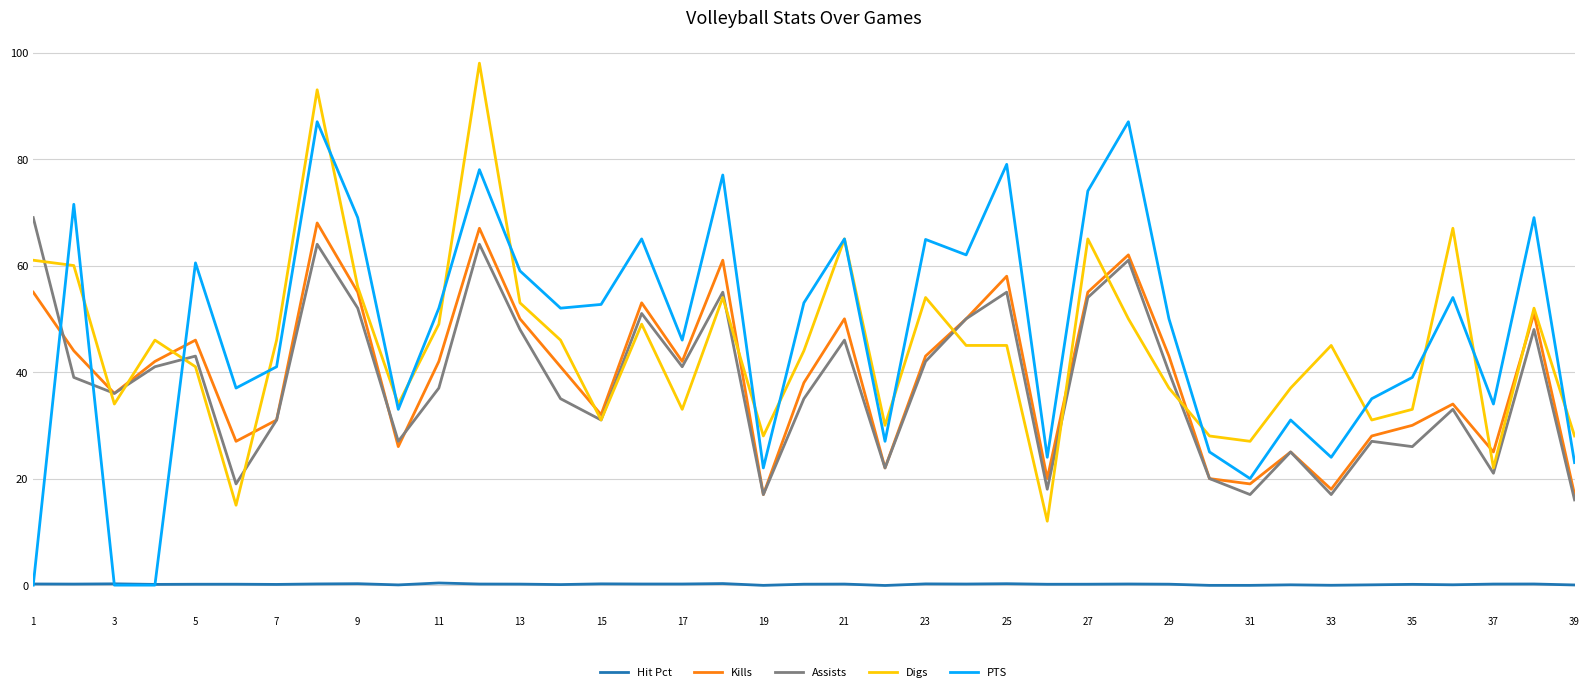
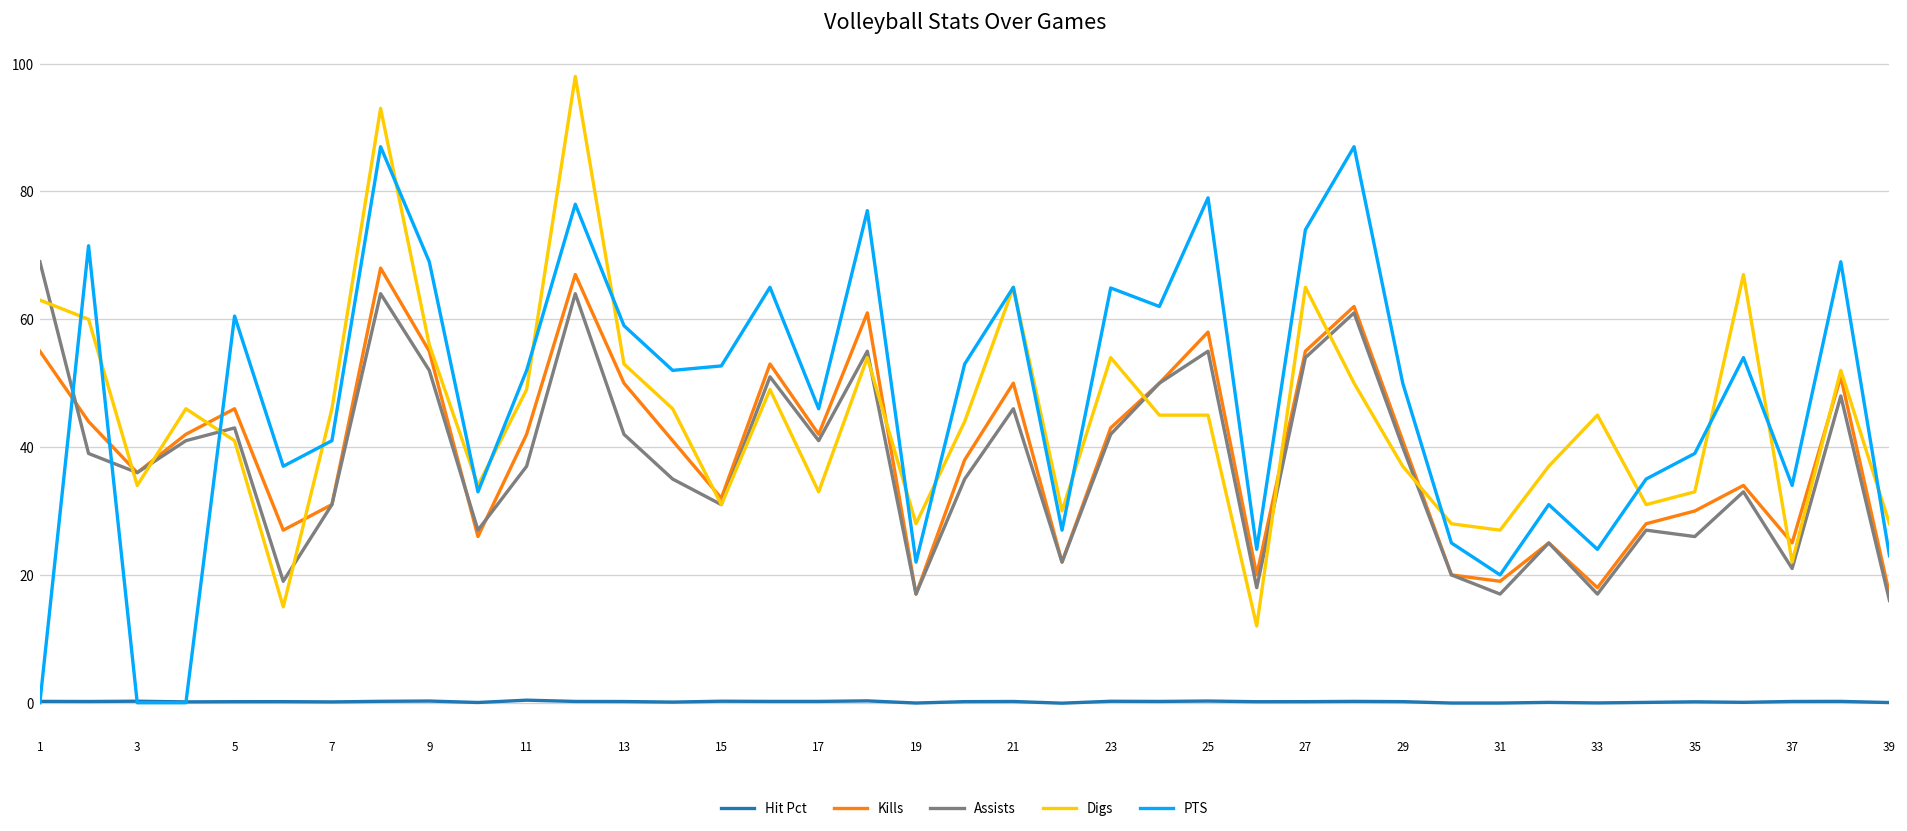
  {
    "Hit Pct": {
      "5": 0,
      "7": 0,
      "9": 0,
      "11": 0,
      "13": 0,
      "15": 0,
      "17": 0,
      "19": 0,
      "21": 0,
      "23": 0,
      "25": 0,
      "27": 0,
      "29": 0,
      "31": 0,
      "33": 0,
      "35": 0,
      "37": 0,
      "39": 0
    },
    "Kills": {
      "1": 55,
      "5": 46,
      "9": 55,
      "11": 42,
      "13": 50,
      "15": 32,
      "17": 42,
      "21": 50,
      "23": 43,
      "25": 58,
      "27": 55,
-     "29": 43,
+     "29": 41,
      "31": 19,
      "33": 18,
      "35": 30,
      "37": 25,
      "39": 17
    },
    "Assists": {
      "1": 69,
      "5": 43,
      "9": 52,
      "11": 37,
-     "13": 48,
+     "13": 42,
      "17": 41,
      "21": 46,
      "23": 42,
      "25": 55,
      "27": 54,
      "29": 40,
      "31": 17,
      "33": 17,
      "35": 26,
      "37": 21,
      "39": 16
    },
    "Digs": {
-     "1": 61,
+     "1": 63,
      "3": 34,
      "5": 41,
      "7": 46,
      "9": 56,
      "11": 49,
      "13": 53,
      "17": 33,
      "19": 28,
      "23": 54,
      "25": 45,
      "27": 65,
      "29": 37,
      "31": 27,
      "33": 45,
      "35": 33,
      "37": 22,
      "39": 28
    },
    "PTS": {
      "5": 61,
      "7": 41,
      "9": 69,
      "11": 52,
      "13": 59,
      "15": 53,
      "17": 46,
      "19": 22,
      "23": 65,
      "25": 79,
      "27": 74,
      "29": 50,
      "31": 20,
      "33": 24,
      "35": 39,
      "37": 34,
      "39": 23
    }
  }
